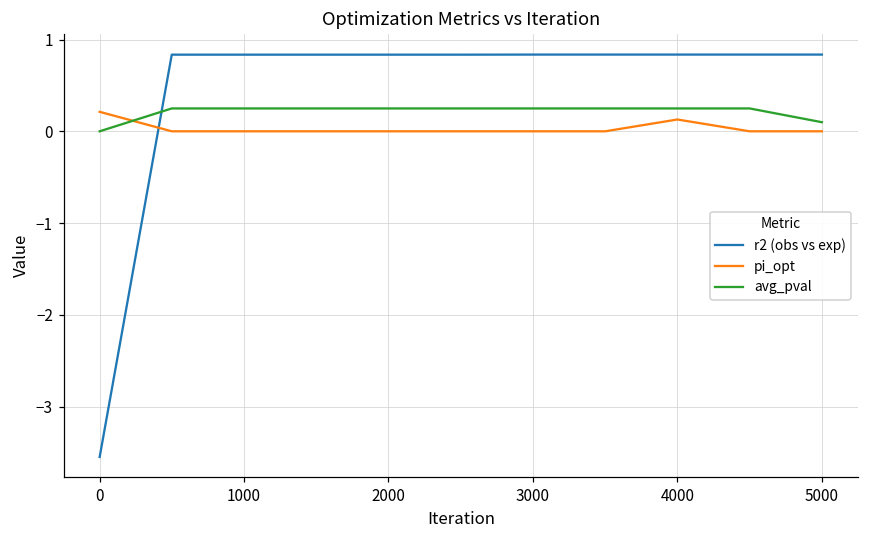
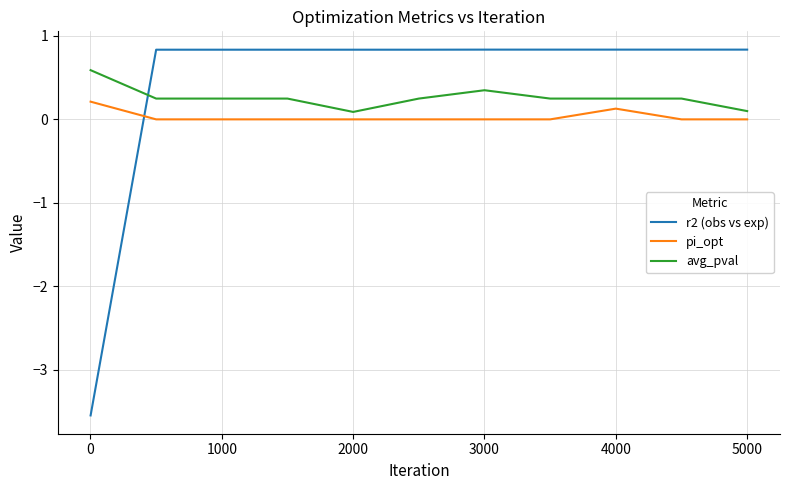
  {
    "r2 (obs vs exp)": {
      "0": -3.5,
      "1000": 0.8,
      "2000": 0.8,
      "3000": 0.8,
      "4000": 0.8,
      "5000": 0.8
    },
    "pi_opt": {
      "0": 0.2,
      "1000": 0.0,
      "2000": 0.0,
      "3000": 0.0,
      "4000": 0.1,
      "5000": 0.0
    },
    "avg_pval": {
-     "0": 0.0,
+     "0": 0.6,
      "1000": 0.3,
-     "2000": 0.3,
-     "3000": 0.3,
+     "2000": 0.1,
+     "3000": 0.4,
      "4000": 0.3,
      "5000": 0.1
    }
  }
